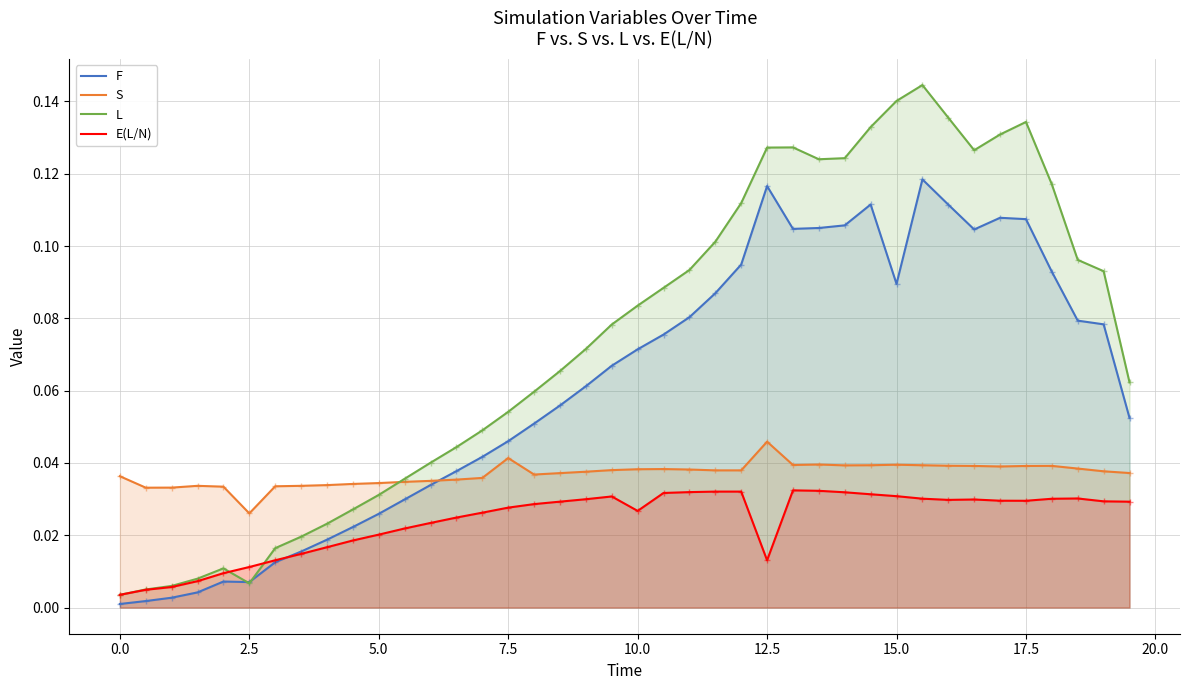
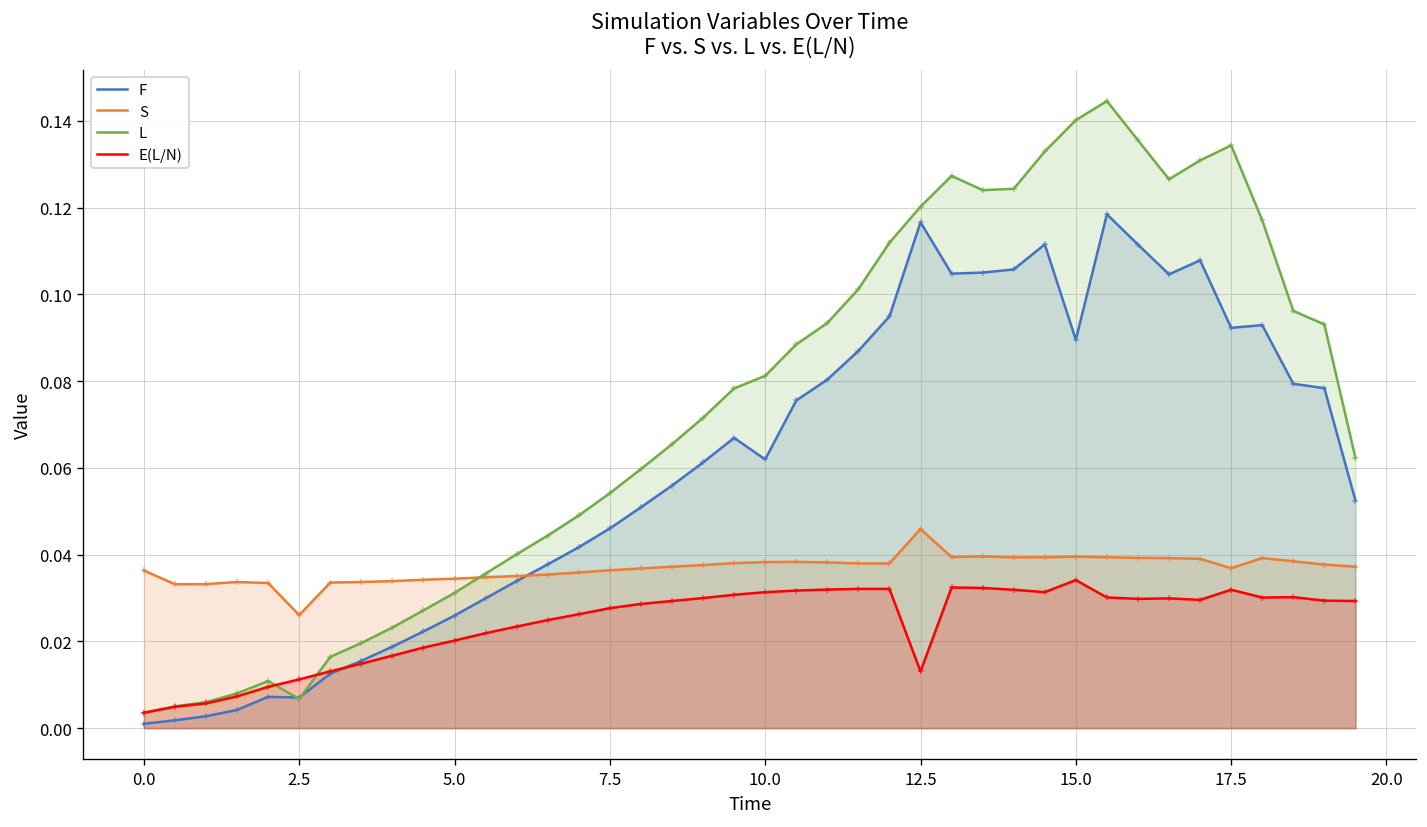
  {
    "F": {
      "0.0": 0.001,
      "5.0": 0.026,
      "7.5": 0.046,
-     "10.0": 0.071,
+     "10.0": 0.062,
      "12.5": 0.117,
      "15.0": 0.090,
-     "17.5": 0.107
+     "17.5": 0.092
    },
    "S": {
      "0.0": 0.036,
      "2.5": 0.026,
      "5.0": 0.034,
-     "7.5": 0.041,
+     "7.5": 0.036,
      "10.0": 0.038,
      "12.5": 0.046,
      "15.0": 0.040,
-     "17.5": 0.039
+     "17.5": 0.037
    },
    "L": {
      "5.0": 0.031,
      "7.5": 0.054,
-     "10.0": 0.084,
-     "12.5": 0.127,
+     "10.0": 0.081,
+     "12.5": 0.120,
      "15.0": 0.140,
      "17.5": 0.134
    },
    "E(L/N)": {
      "2.5": 0.011,
      "5.0": 0.020,
      "7.5": 0.028,
-     "10.0": 0.027,
+     "10.0": 0.031,
      "12.5": 0.013,
-     "15.0": 0.031,
-     "17.5": 0.030
+     "15.0": 0.034,
+     "17.5": 0.032
    }
  }
